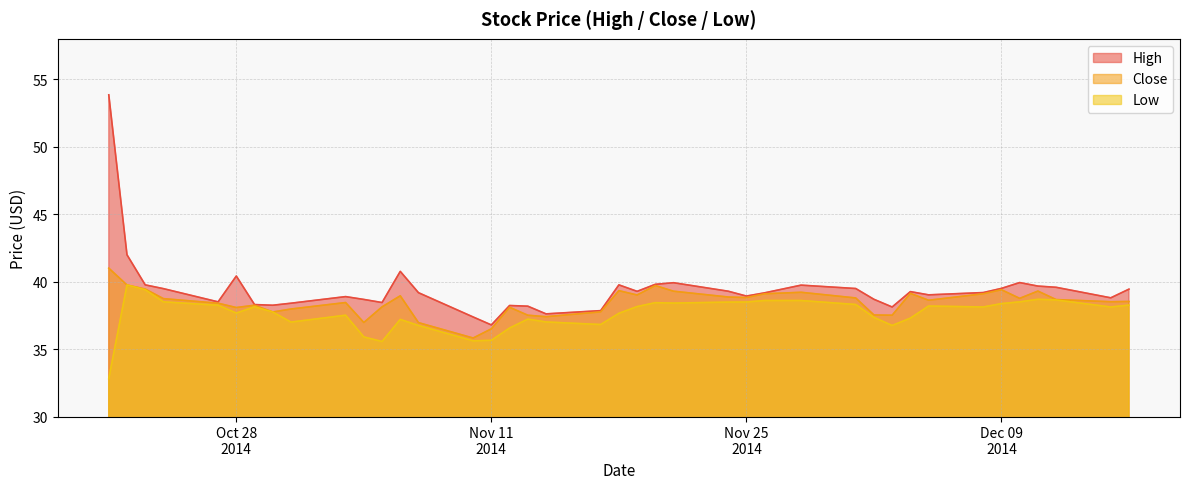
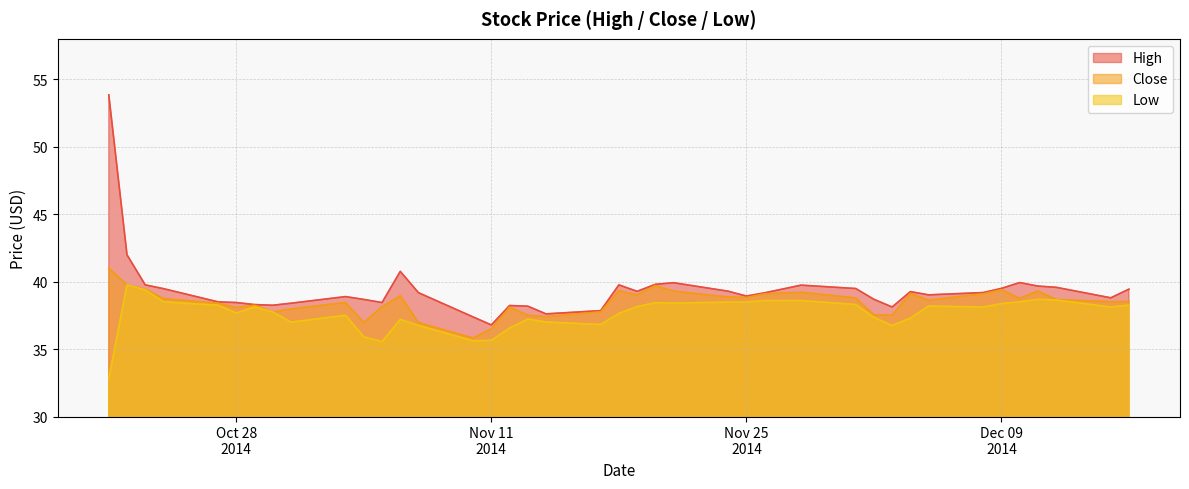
  {
    "High": {
-     "Oct 28 2014": 40.4,
+     "Oct 28 2014": 38.5,
      "Nov 11 2014": 36.8
    }
  }
